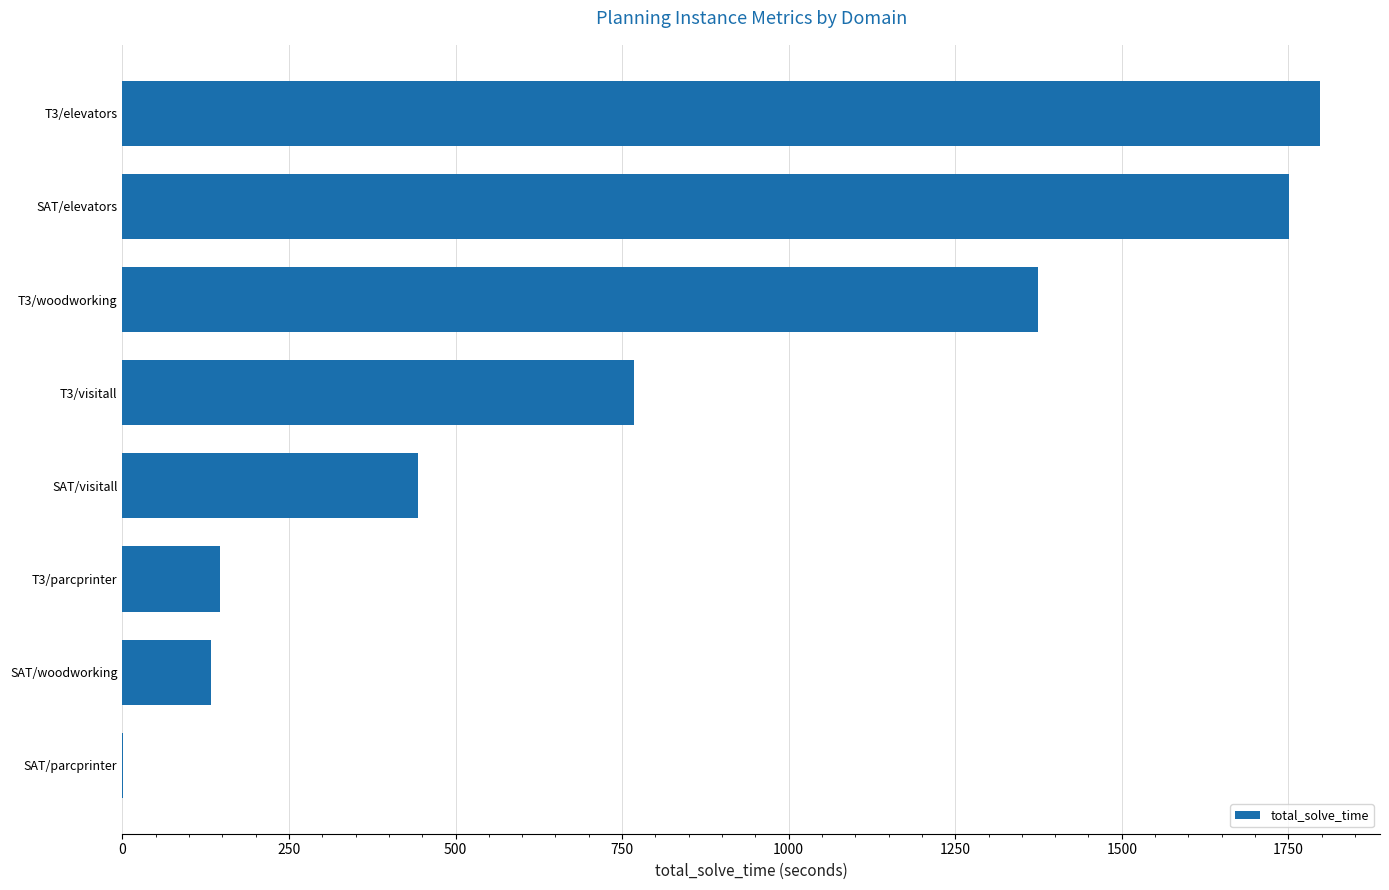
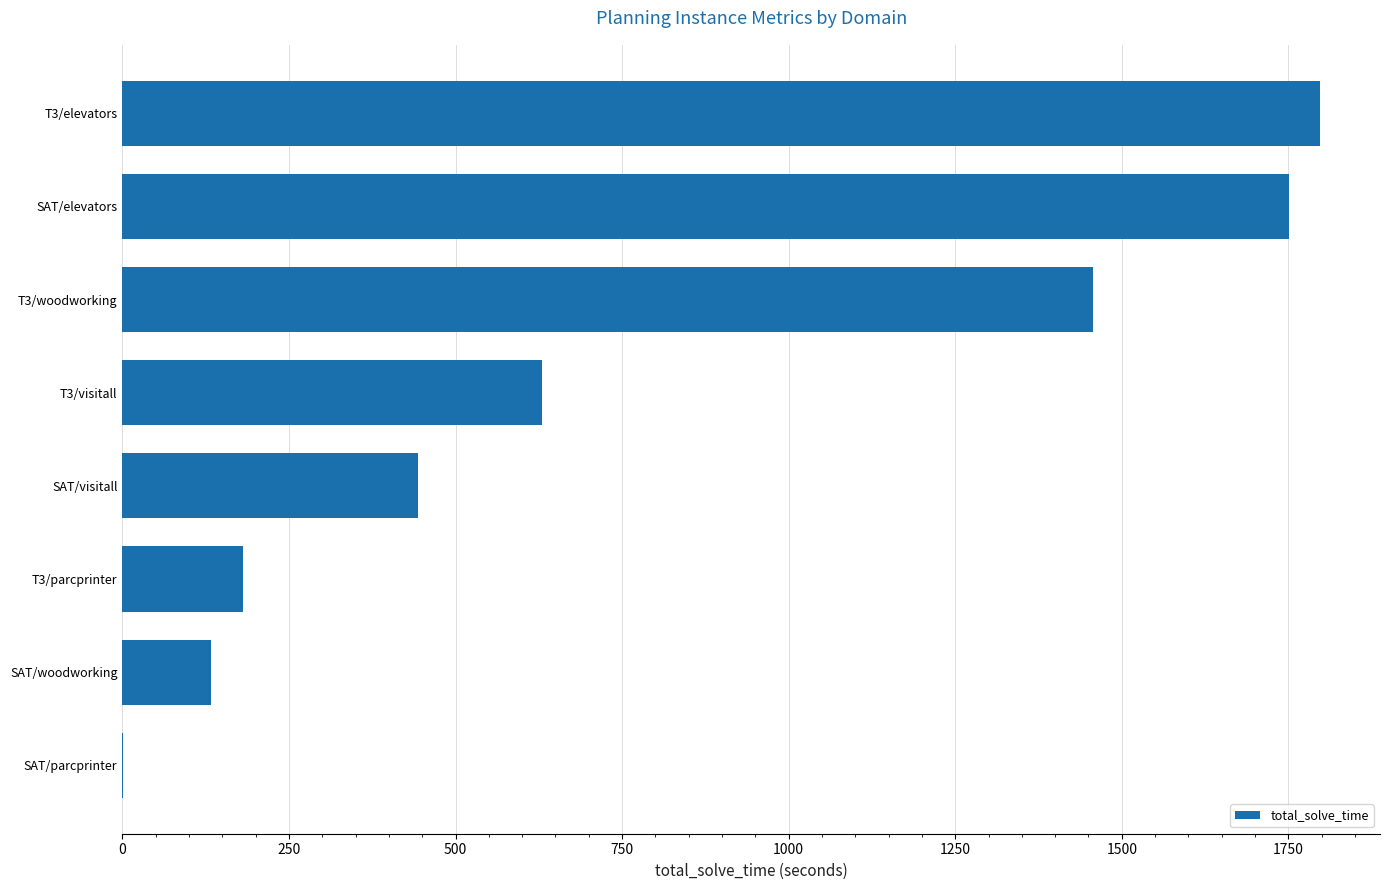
  {
    "T3/elevators": 1800,
    "SAT/elevators": 1750,
-   "T3/woodworking": 1370,
-   "T3/visitall": 770,
+   "T3/woodworking": 1460,
+   "T3/visitall": 630,
    "SAT/visitall": 440,
-   "T3/parcprinter": 150,
+   "T3/parcprinter": 180,
    "SAT/woodworking": 130
  }
